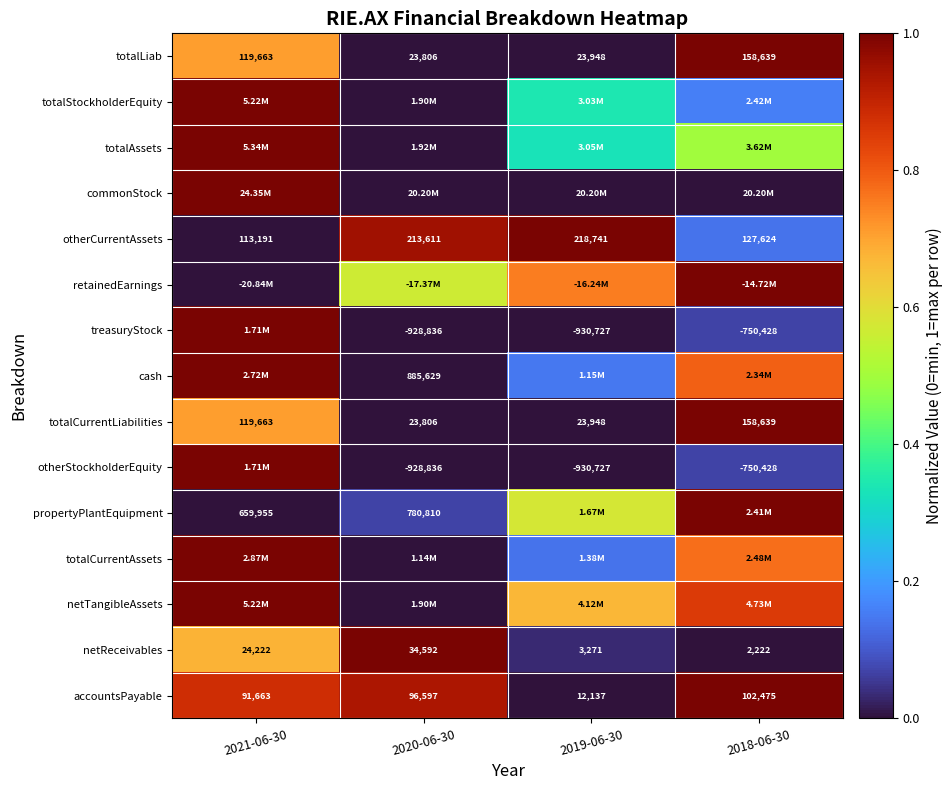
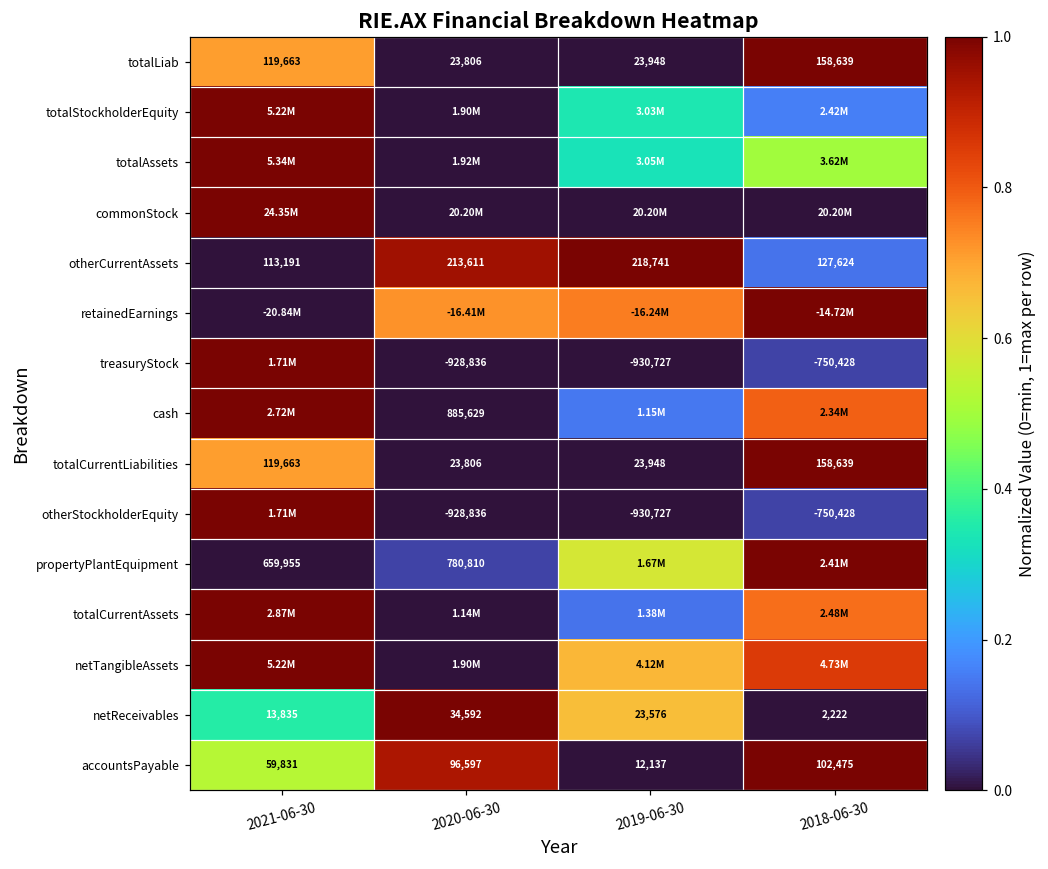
  {
    "totalLiab": {
      "2021-06-30": "119,663",
      "2020-06-30": "23,806",
      "2019-06-30": "23,948",
      "2018-06-30": "158,639"
    },
    "totalStockholderEquity": {
      "2021-06-30": "5.22M",
      "2020-06-30": "1.90M",
      "2019-06-30": "3.03M",
      "2018-06-30": "2.42M"
    },
    "totalAssets": {
      "2021-06-30": "5.34M",
      "2020-06-30": "1.92M",
      "2019-06-30": "3.05M",
      "2018-06-30": "3.62M"
    },
    "commonStock": {
      "2021-06-30": "24.35M",
      "2020-06-30": "20.20M",
      "2019-06-30": "20.20M",
      "2018-06-30": "20.20M"
    },
    "otherCurrentAssets": {
      "2021-06-30": "113,191",
      "2020-06-30": "213,611",
      "2019-06-30": "218,741",
      "2018-06-30": "127,624"
    },
    "retainedEarnings": {
      "2021-06-30": "-20.84M",
-     "2020-06-30": "-17.37M",
+     "2020-06-30": "-16.41M",
      "2019-06-30": "-16.24M",
      "2018-06-30": "-14.72M"
    },
    "treasuryStock": {
      "2021-06-30": "1.71M",
      "2020-06-30": "-928,836",
      "2019-06-30": "-930,727",
      "2018-06-30": "-750,428"
    },
    "cash": {
      "2021-06-30": "2.72M",
      "2020-06-30": "885,629",
      "2019-06-30": "1.15M",
      "2018-06-30": "2.34M"
    },
    "totalCurrentLiabilities": {
      "2021-06-30": "119,663",
      "2020-06-30": "23,806",
      "2019-06-30": "23,948",
      "2018-06-30": "158,639"
    },
    "otherStockholderEquity": {
      "2021-06-30": "1.71M",
      "2020-06-30": "-928,836",
      "2019-06-30": "-930,727",
      "2018-06-30": "-750,428"
    },
    "propertyPlantEquipment": {
      "2021-06-30": "659,955",
      "2020-06-30": "780,810",
      "2019-06-30": "1.67M",
      "2018-06-30": "2.41M"
    },
    "totalCurrentAssets": {
      "2021-06-30": "2.87M",
      "2020-06-30": "1.14M",
      "2019-06-30": "1.38M",
      "2018-06-30": "2.48M"
    },
    "netTangibleAssets": {
      "2021-06-30": "5.22M",
      "2020-06-30": "1.90M",
      "2019-06-30": "4.12M",
      "2018-06-30": "4.73M"
    },
    "netReceivables": {
-     "2021-06-30": "24,222",
+     "2021-06-30": "13,835",
      "2020-06-30": "34,592",
-     "2019-06-30": "3,271",
+     "2019-06-30": "23,576",
      "2018-06-30": "2,222"
    },
    "accountsPayable": {
-     "2021-06-30": "91,663",
+     "2021-06-30": "59,831",
      "2020-06-30": "96,597",
      "2019-06-30": "12,137",
      "2018-06-30": "102,475"
    }
  }
